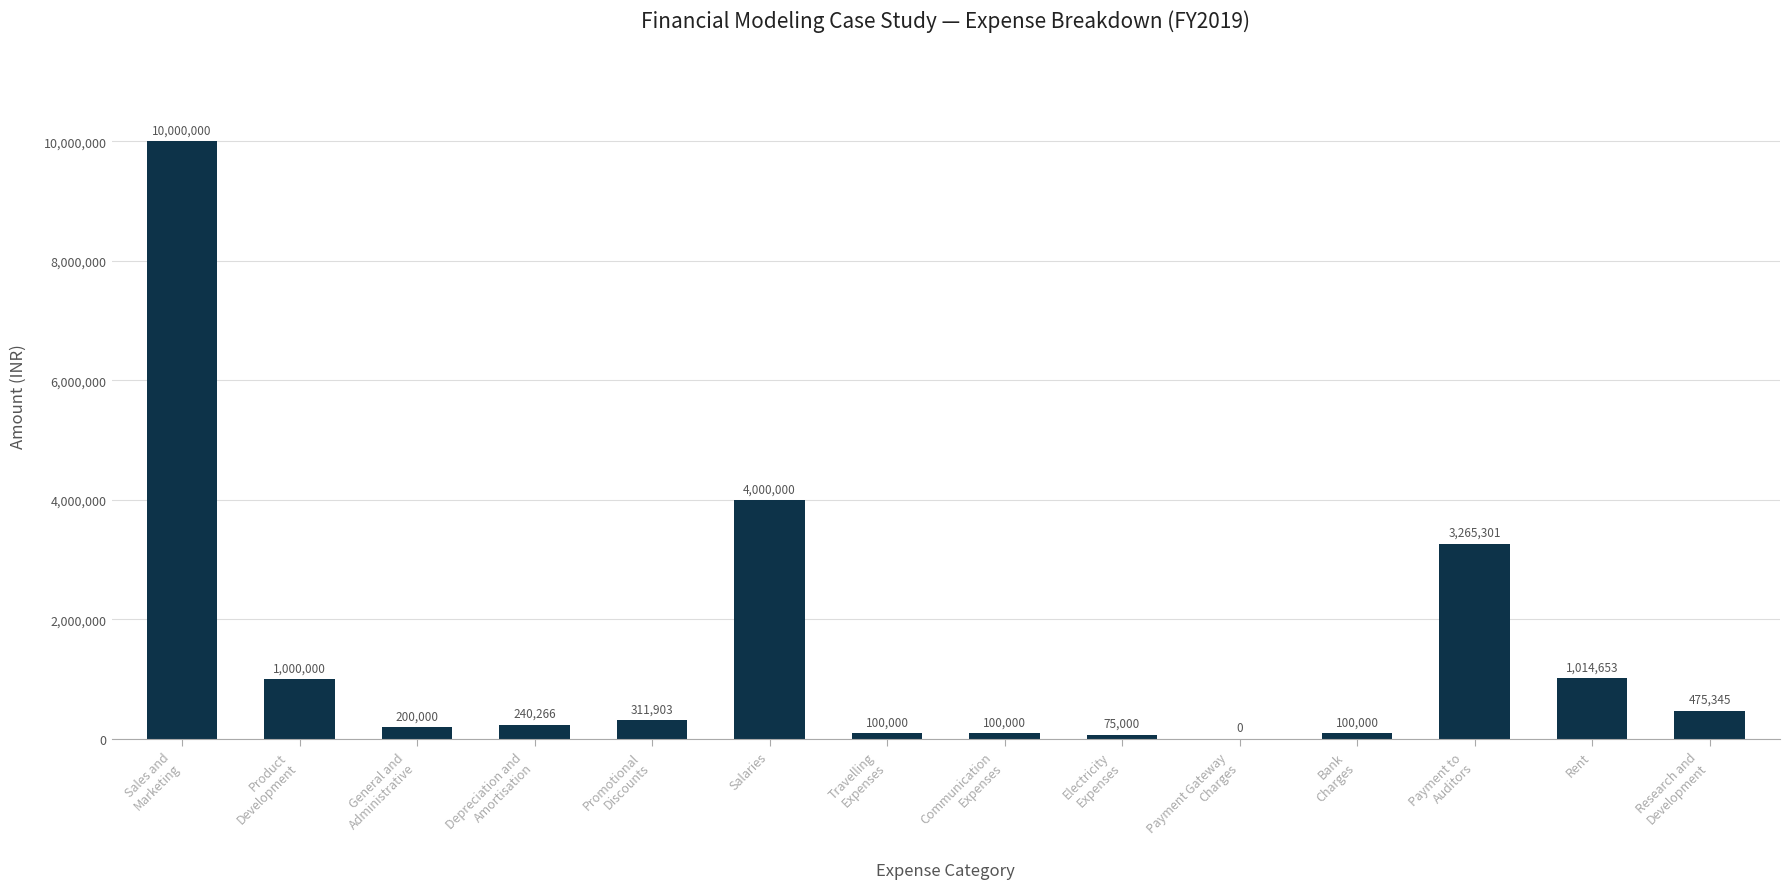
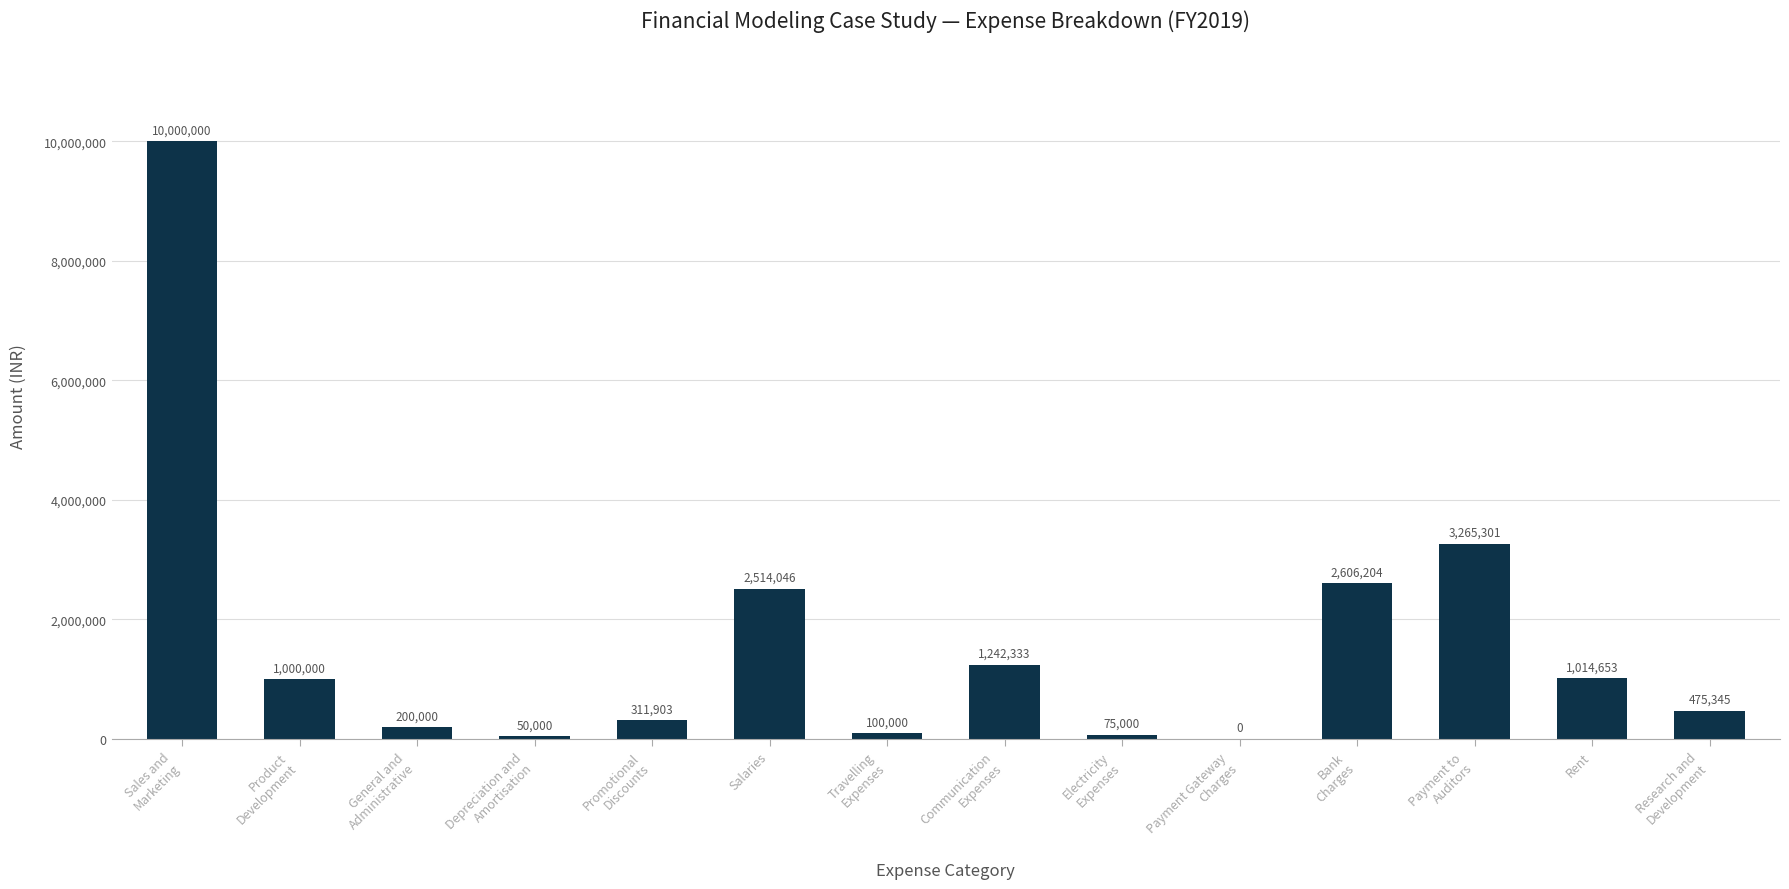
  {
    "Sales and Marketing": "10,000,000",
    "Product Development": "1,000,000",
    "General and Administrative": "200,000",
-   "Depreciation and Amortisation": "240,266",
+   "Depreciation and Amortisation": "50,000",
    "Promotional Discounts": "311,903",
-   "Salaries": "4,000,000",
+   "Salaries": "2,514,046",
    "Travelling Expenses": "100,000",
-   "Communication Expenses": "100,000",
+   "Communication Expenses": "1,242,333",
    "Electricity Expenses": "75,000",
    "Payment Gateway Charges": "0",
-   "Bank Charges": "100,000",
+   "Bank Charges": "2,606,204",
    "Payment to Auditors": "3,265,301",
    "Rent": "1,014,653",
    "Research and Development": "475,345"
  }
